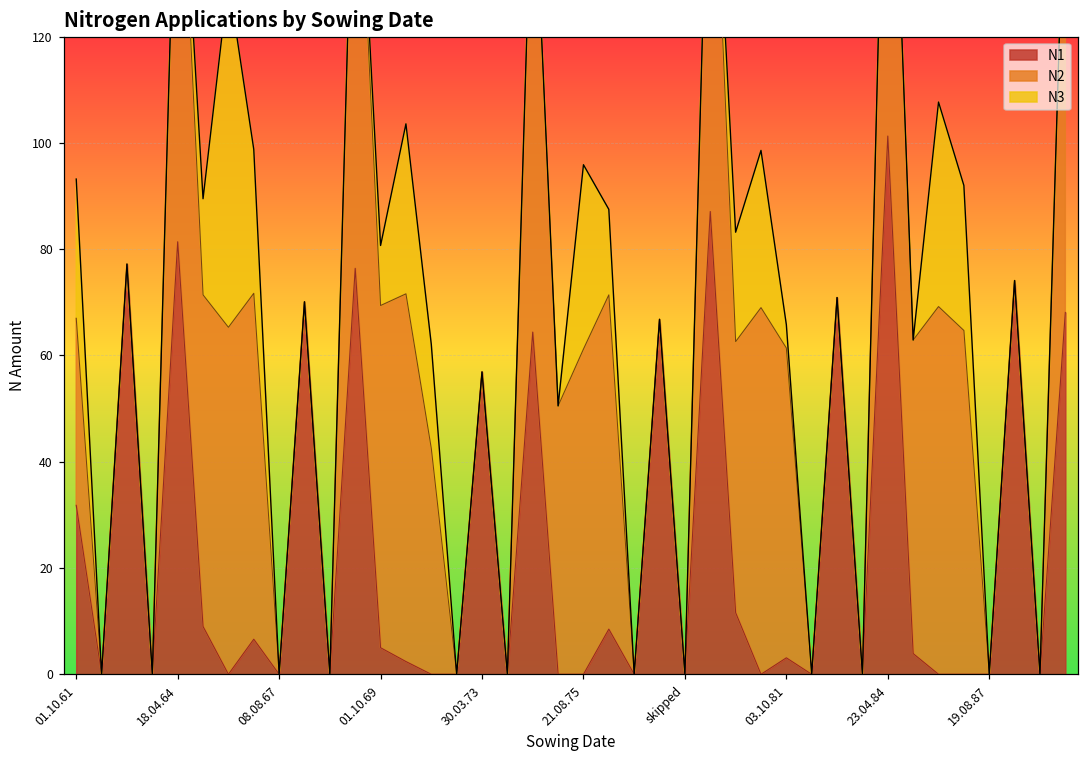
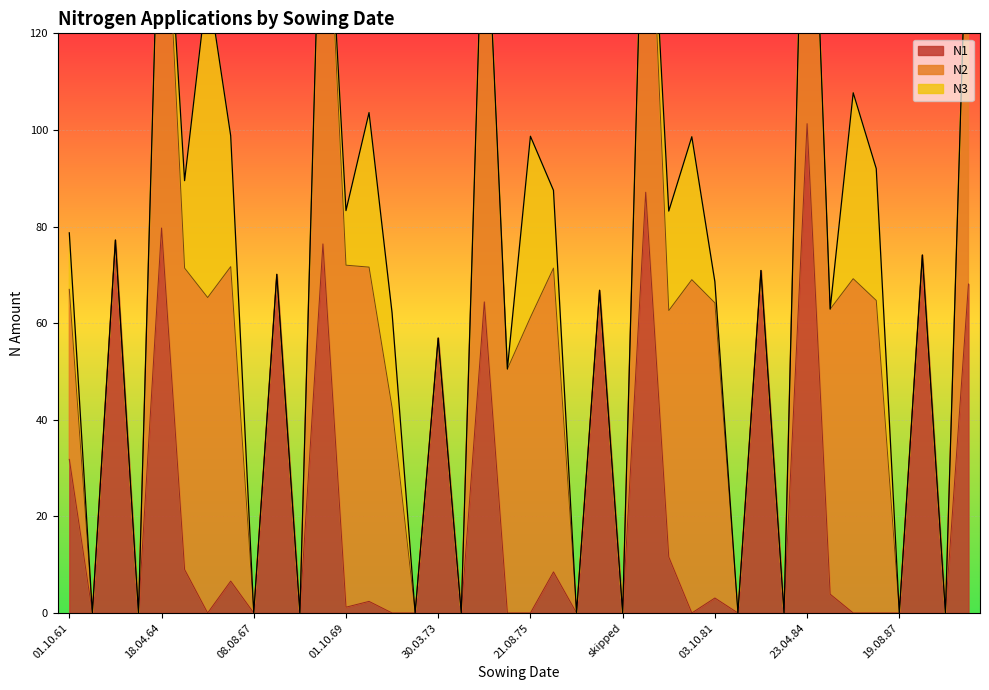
  {
    "N1": {
      "01.10.61": 32,
-     "18.04.64": 81,
-     "01.10.69": 5,
+     "18.04.64": 80,
+     "01.10.69": 1,
      "21.08.75": 0,
      "03.10.81": 3,
      "23.04.84": 101
    },
    "N2": {
      "01.10.61": 35,
-     "01.10.69": 64,
+     "01.10.69": 71,
      "21.08.75": 61,
-     "03.10.81": 58
+     "03.10.81": 61
    },
    "N3": {
-     "01.10.61": 26,
+     "01.10.61": 12,
      "01.10.69": 11,
-     "21.08.75": 35,
+     "21.08.75": 38,
      "03.10.81": 4
    }
  }
